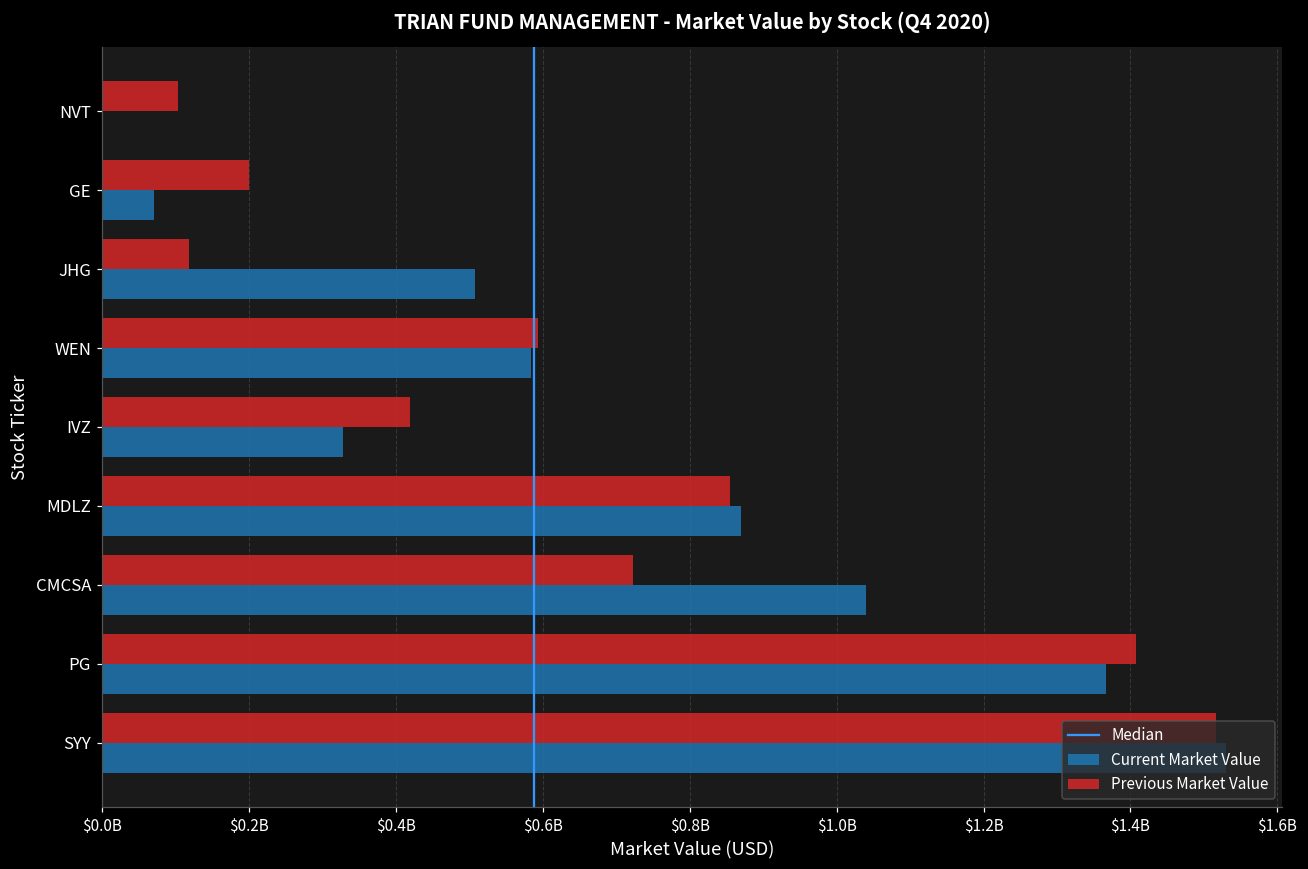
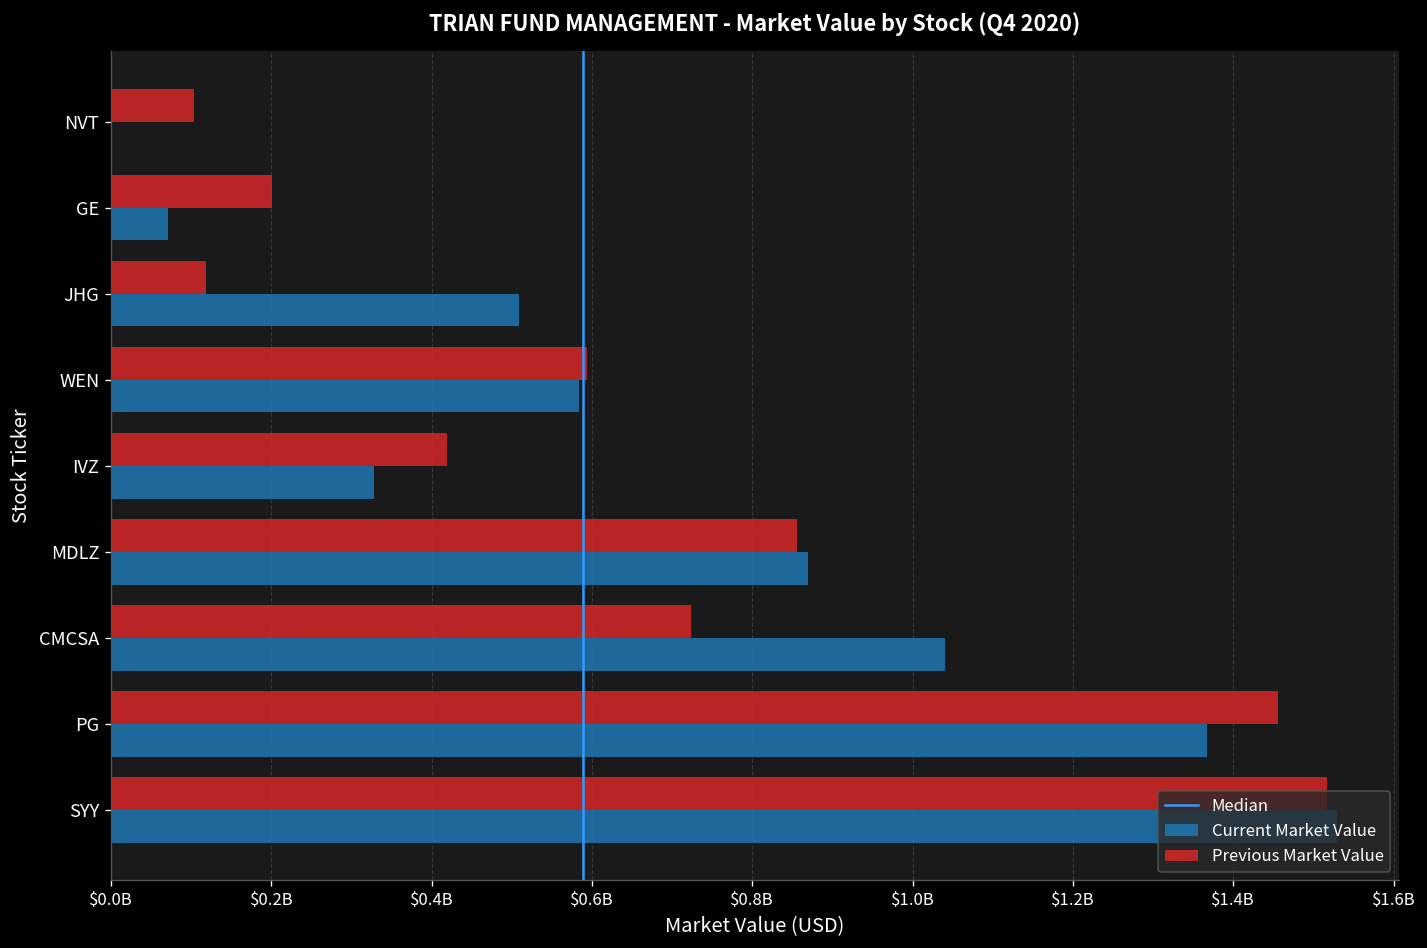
  {
    "Current Market Value": {
      "NVT": "$0",
      "GE": "$70000000",
      "JHG": "$510000000",
      "WEN": "$580000000",
      "IVZ": "$330000000",
      "MDLZ": "$870000000",
      "CMCSA": "$1040000000",
      "PG": "$1370000000"
    },
    "Previous Market Value": {
      "NVT": "$100000000",
      "GE": "$200000000",
      "JHG": "$120000000",
      "WEN": "$590000000",
      "IVZ": "$420000000",
      "MDLZ": "$860000000",
      "CMCSA": "$720000000",
-     "PG": "$1410000000"
+     "PG": "$1460000000"
    }
  }
